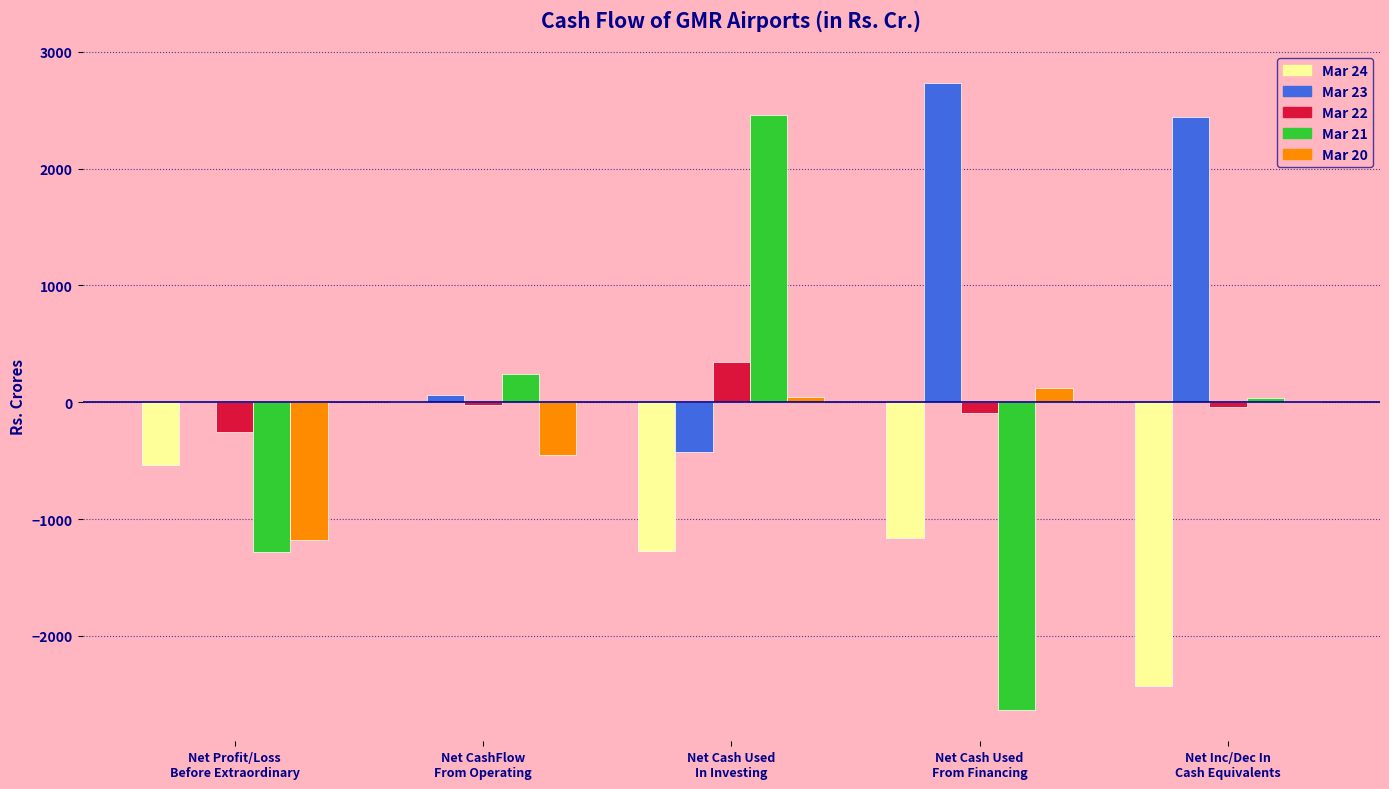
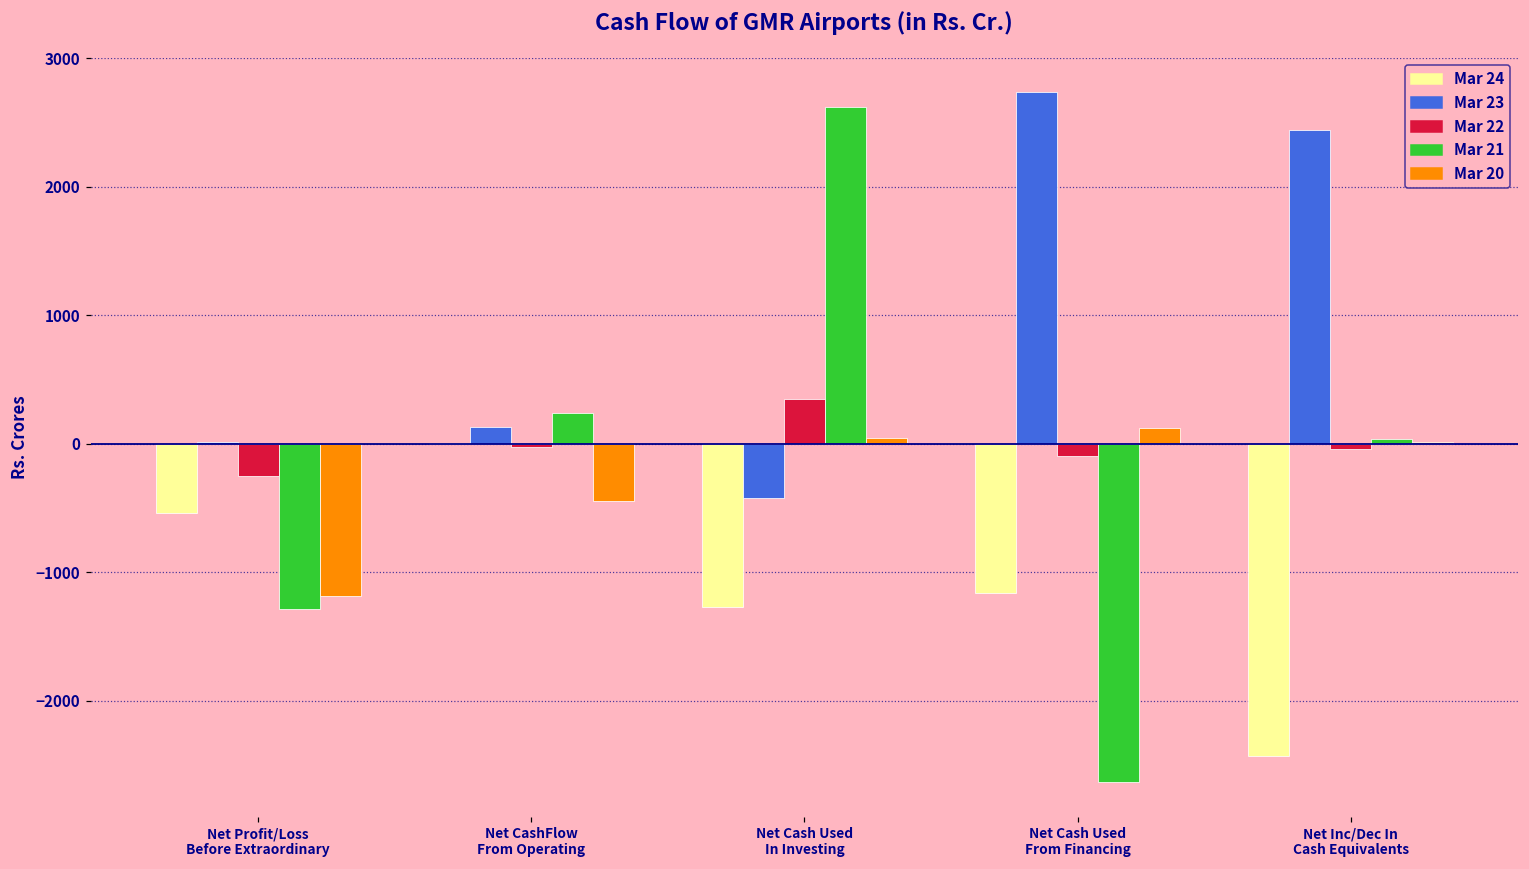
  {
    "Mar 24": {
      "Net Profit/Loss Before Extraordinary": -540,
      "Net Cash Used In Investing": -1280,
      "Net Cash Used From Financing": -1160,
      "Net Inc/Dec In Cash Equivalents": -2430
    },
    "Mar 23": {
-     "Net CashFlow From Operating": 60,
+     "Net CashFlow From Operating": 130,
      "Net Cash Used In Investing": -420,
      "Net Cash Used From Financing": 2730,
      "Net Inc/Dec In Cash Equivalents": 2440
    },
    "Mar 22": {
      "Net Profit/Loss Before Extraordinary": -250,
      "Net CashFlow From Operating": -20,
      "Net Cash Used In Investing": 350,
      "Net Cash Used From Financing": -90,
      "Net Inc/Dec In Cash Equivalents": -40
    },
    "Mar 21": {
      "Net Profit/Loss Before Extraordinary": -1290,
      "Net CashFlow From Operating": 240,
-     "Net Cash Used In Investing": 2460,
+     "Net Cash Used In Investing": 2620,
      "Net Cash Used From Financing": -2630,
      "Net Inc/Dec In Cash Equivalents": 30
    },
    "Mar 20": {
      "Net Profit/Loss Before Extraordinary": -1180,
      "Net CashFlow From Operating": -450,
      "Net Cash Used In Investing": 40,
      "Net Cash Used From Financing": 120
    }
  }
